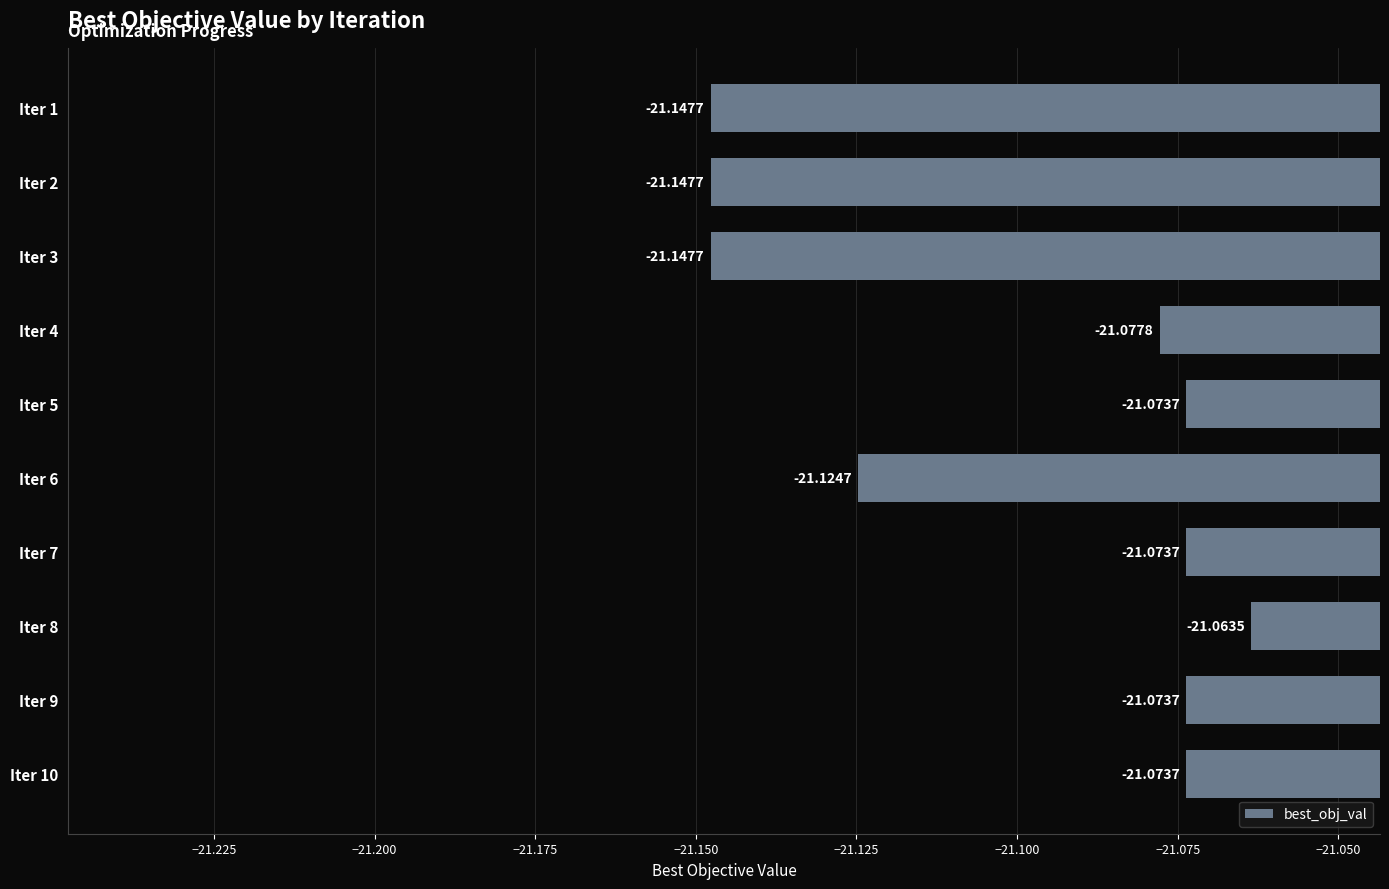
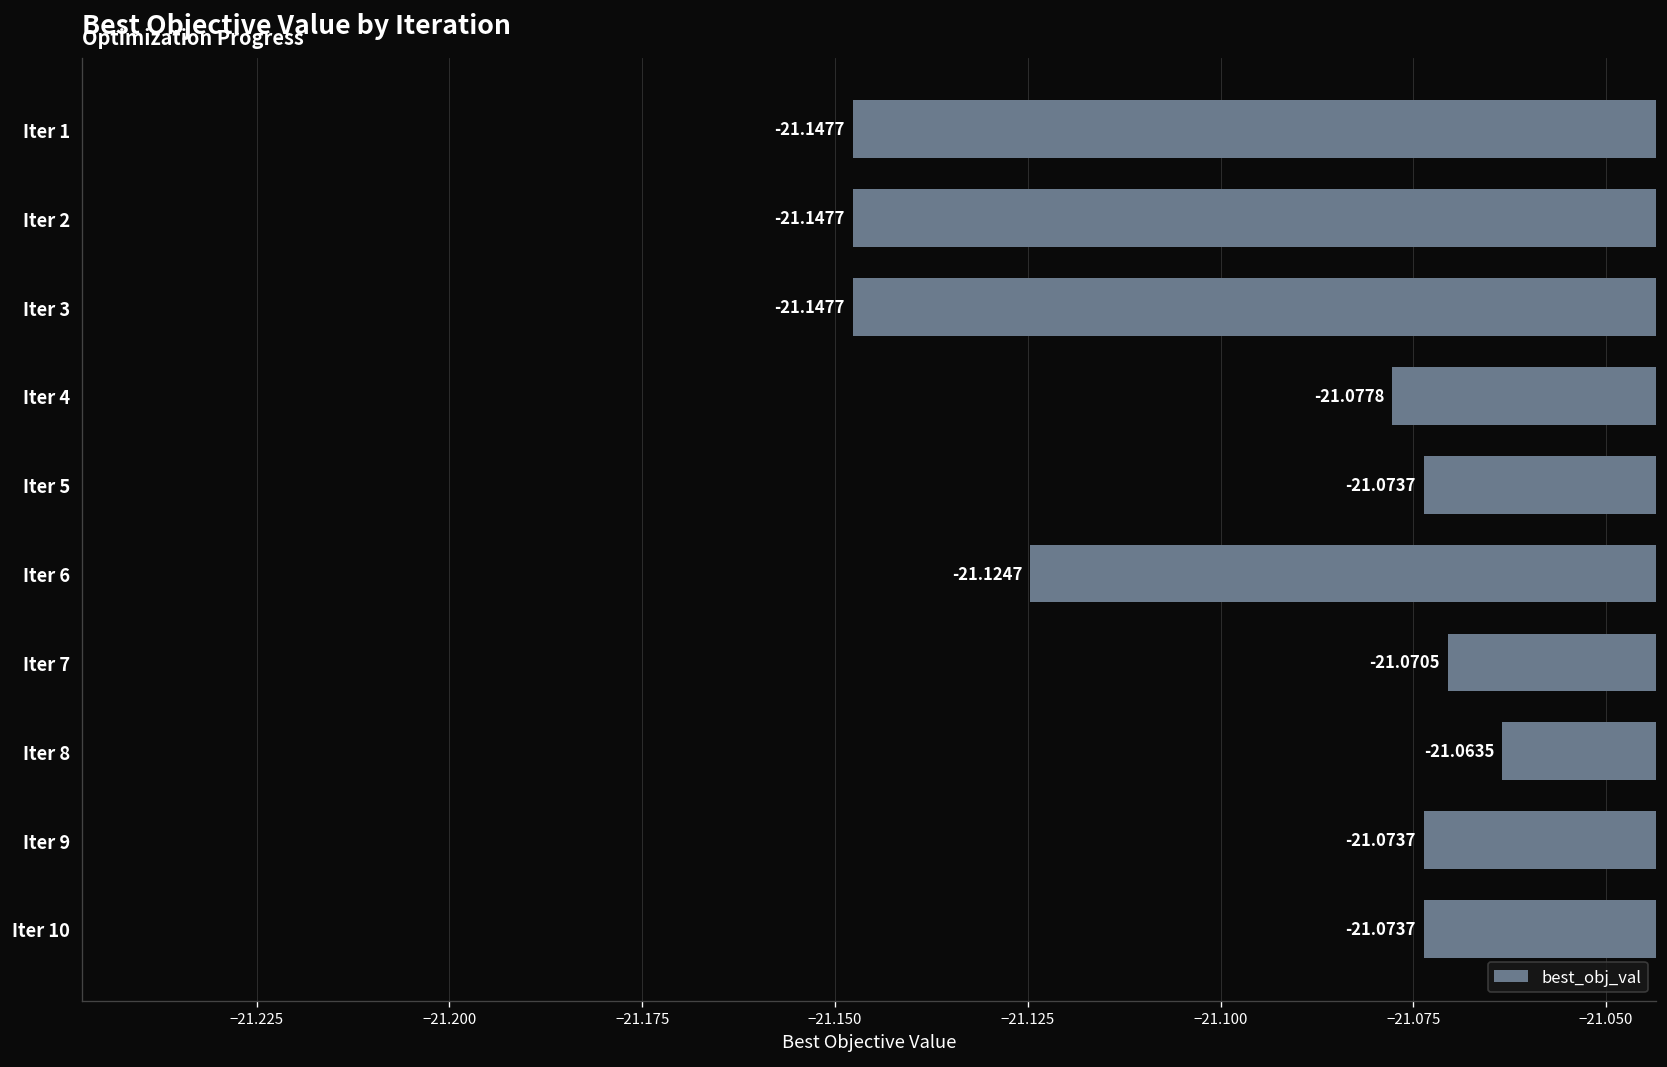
  {
    "Iter 1": -21.1477,
    "Iter 2": -21.1477,
    "Iter 3": -21.1477,
    "Iter 4": -21.0778,
    "Iter 5": -21.0737,
    "Iter 6": -21.1247,
-   "Iter 7": -21.0737,
+   "Iter 7": -21.0705,
    "Iter 8": -21.0635,
    "Iter 9": -21.0737,
    "Iter 10": -21.0737
  }
